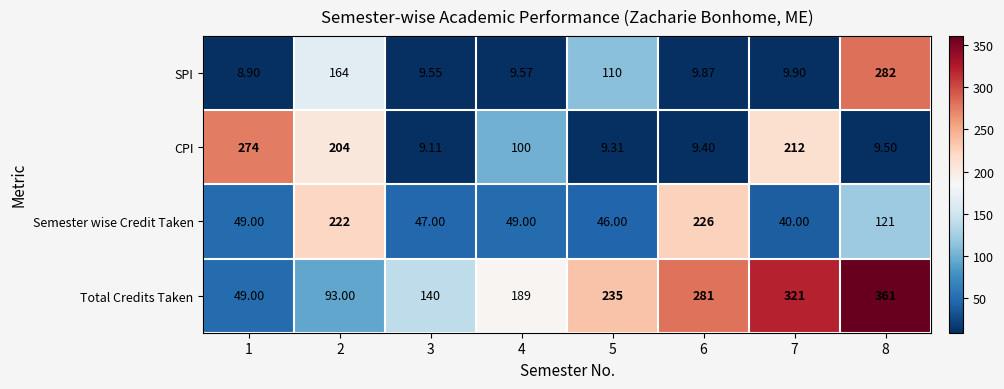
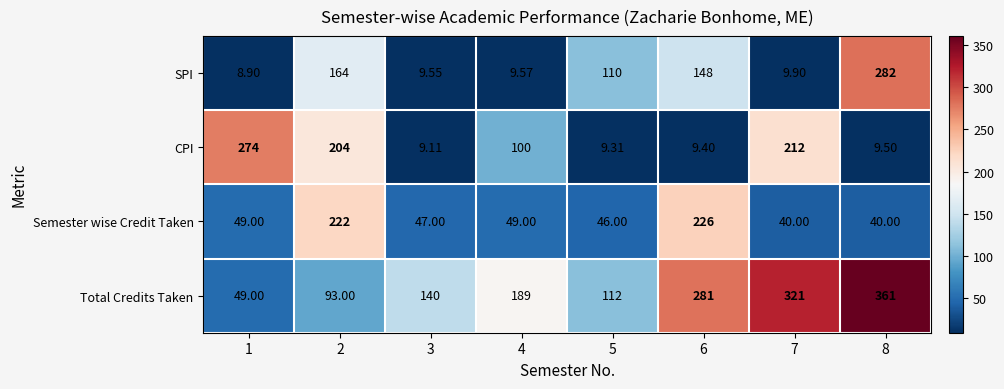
  {
    "SPI": {
      "1": 8.90,
      "2": 164,
      "3": 9.55,
      "4": 9.57,
      "5": 110,
-     "6": 9.87,
+     "6": 148,
      "7": 9.90,
      "8": 282
    },
    "CPI": {
      "1": 274,
      "2": 204,
      "3": 9.11,
      "4": 100,
      "5": 9.31,
      "6": 9.40,
      "7": 212,
      "8": 9.50
    },
    "Semester wise Credit Taken": {
      "1": 49.00,
      "2": 222,
      "3": 47.00,
      "4": 49.00,
      "5": 46.00,
      "6": 226,
      "7": 40.00,
-     "8": 121
+     "8": 40.00
    },
    "Total Credits Taken": {
      "1": 49.00,
      "2": 93.00,
      "3": 140,
      "4": 189,
-     "5": 235,
+     "5": 112,
      "6": 281,
      "7": 321,
      "8": 361
    }
  }
